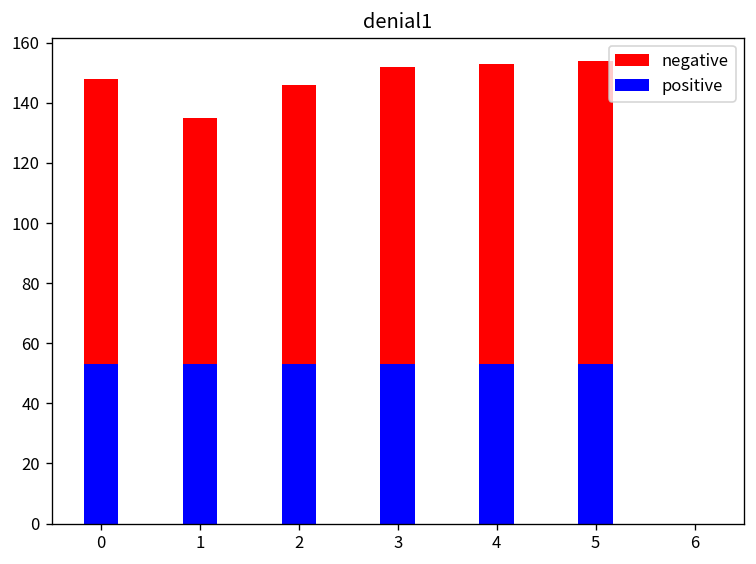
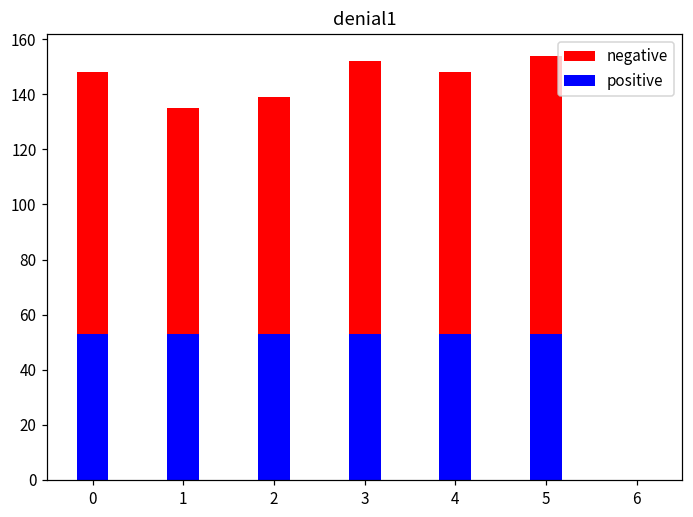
  {
    "negative": {
      "0": 148,
      "1": 135,
-     "2": 146,
+     "2": 139,
      "3": 152,
-     "4": 153,
+     "4": 148,
      "5": 154
    }
  }
